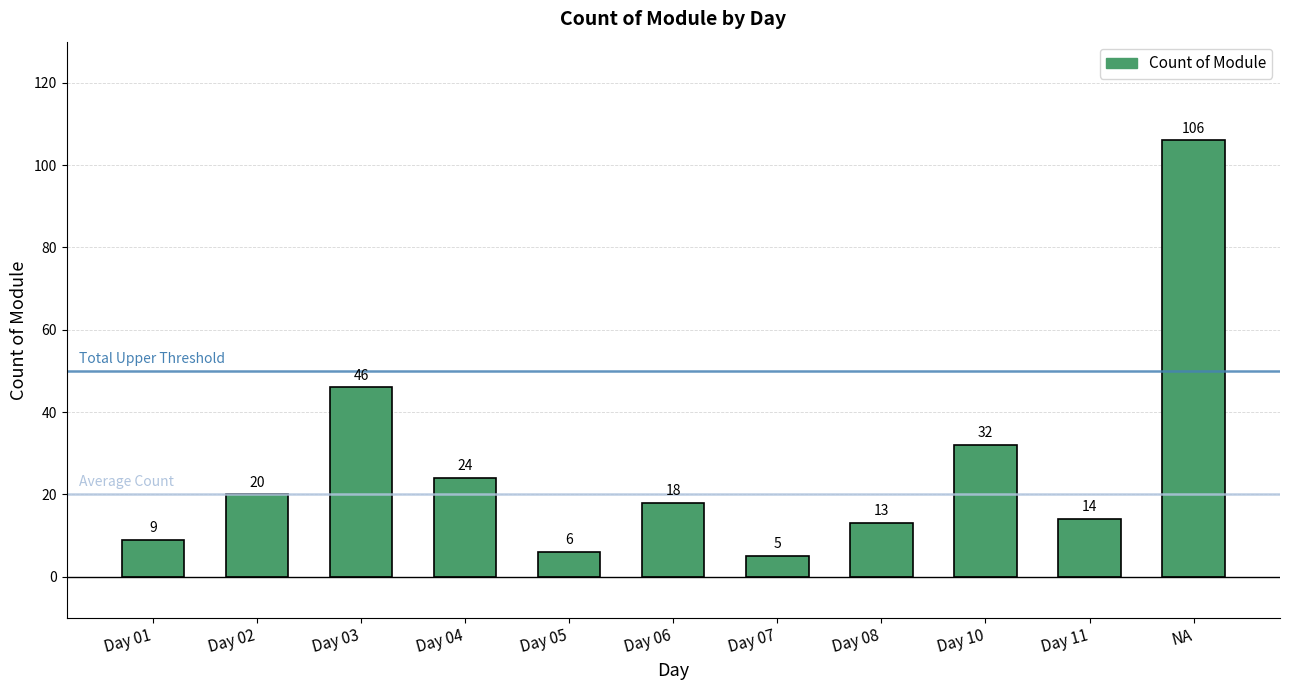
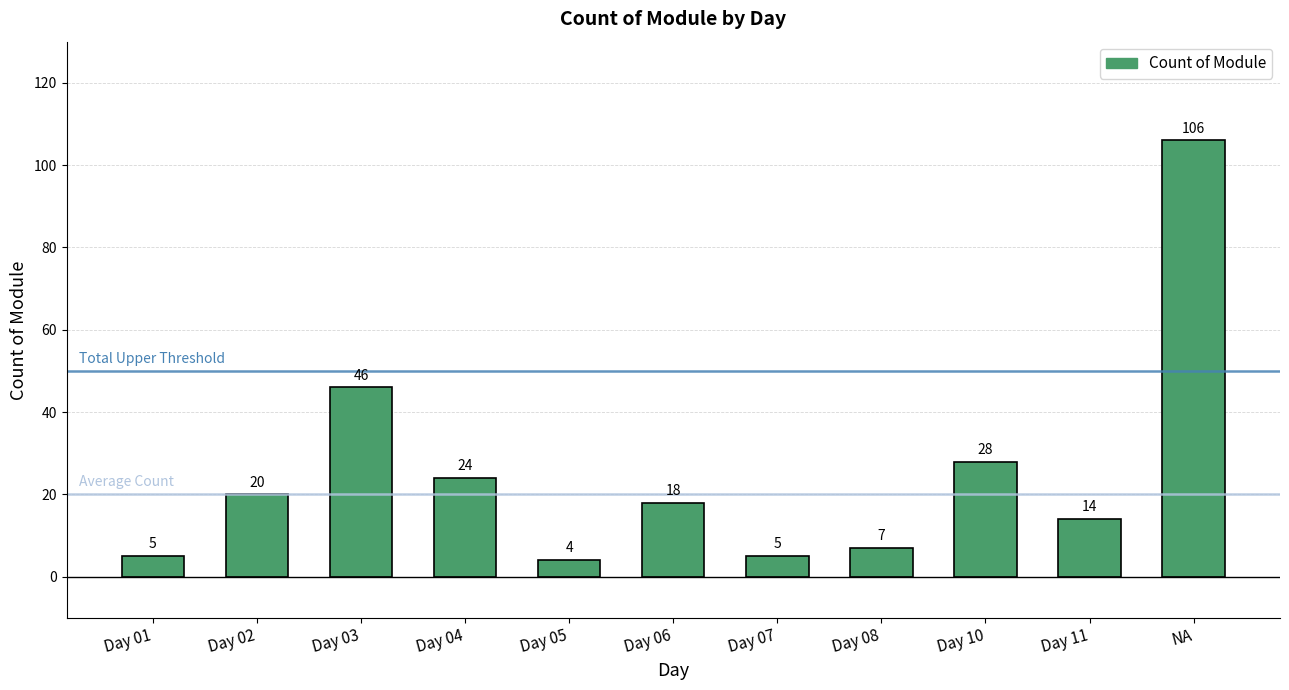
  {
-   "Day 01": 9,
+   "Day 01": 5,
    "Day 02": 20,
    "Day 03": 46,
    "Day 04": 24,
-   "Day 05": 6,
+   "Day 05": 4,
    "Day 06": 18,
    "Day 07": 5,
-   "Day 08": 13,
-   "Day 10": 32,
+   "Day 08": 7,
+   "Day 10": 28,
    "Day 11": 14,
    "NA": 106
  }
